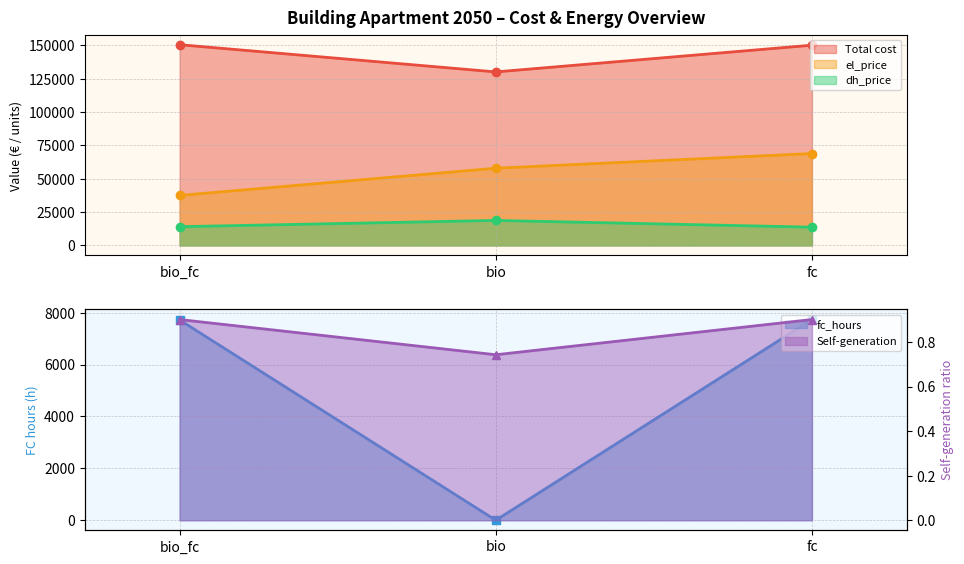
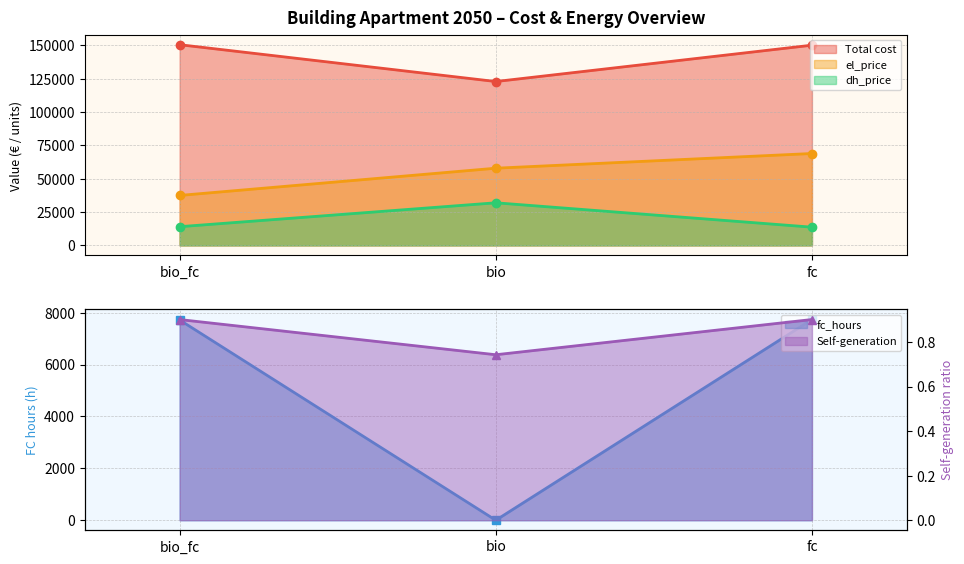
  {
    "Building Apartment 2050 – Cost & Energy Overview": {
      "Total cost": {
        "bio_fc": 150000,
-       "bio": 130000
+       "bio": 123000
      },
      "el_price": {
        "bio_fc": 37000,
        "bio": 58000,
        "fc": 69000
      },
      "dh_price": {
        "bio_fc": 14000,
-       "bio": 19000,
+       "bio": 32000,
        "fc": 14000
      }
    }
  }
